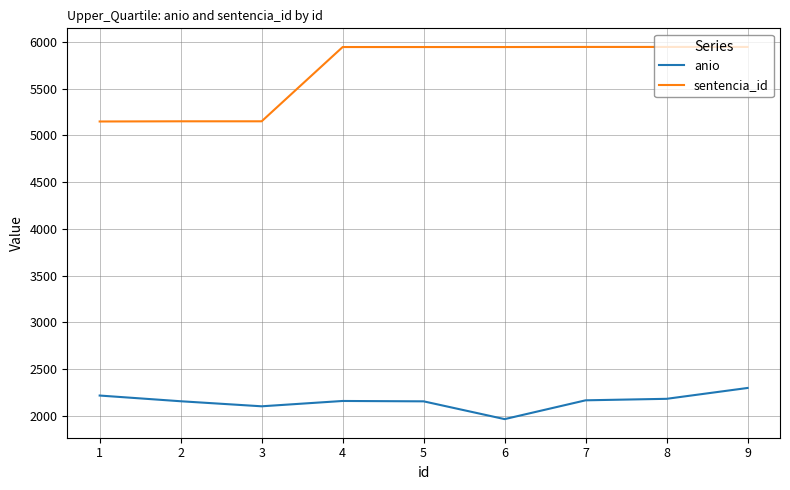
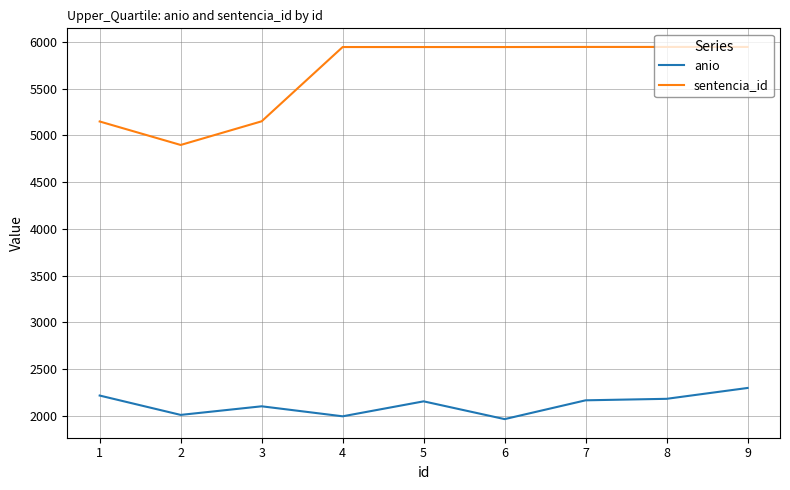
  {
    "anio": {
      "1": 2200,
-     "2": 2200,
+     "2": 2000,
      "3": 2100,
-     "4": 2200,
+     "4": 2000,
      "5": 2200,
      "6": 2000,
      "7": 2200,
      "8": 2200,
      "9": 2300
    },
    "sentencia_id": {
      "1": 5100,
-     "2": 5200,
+     "2": 4900,
      "3": 5200,
      "4": 5900,
      "5": 5900,
      "6": 5900,
      "7": 5900
    }
  }
